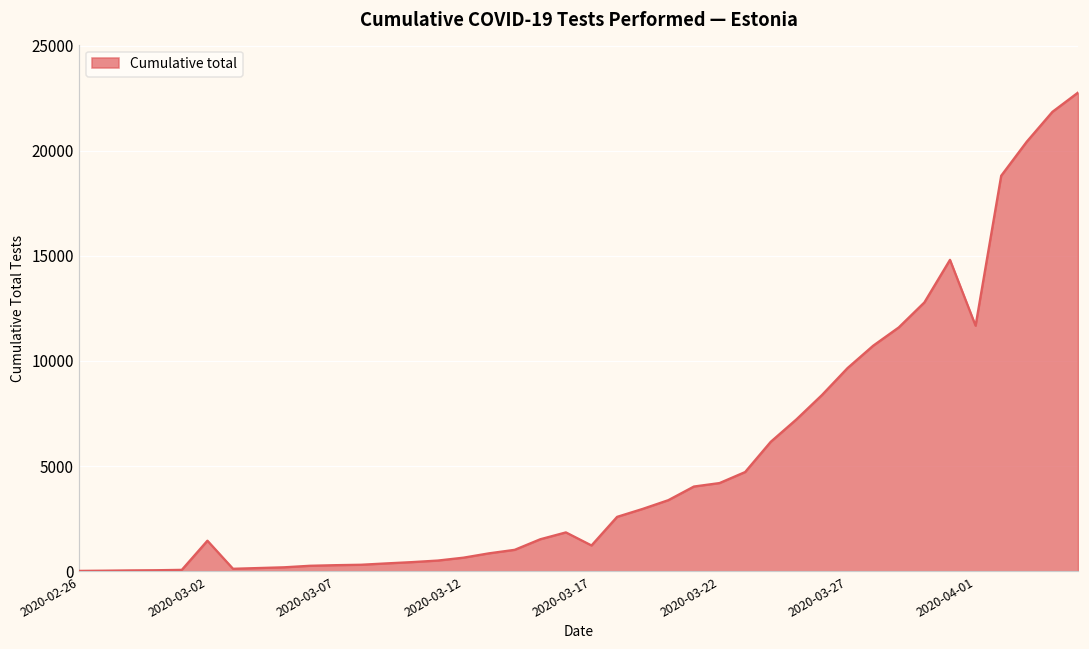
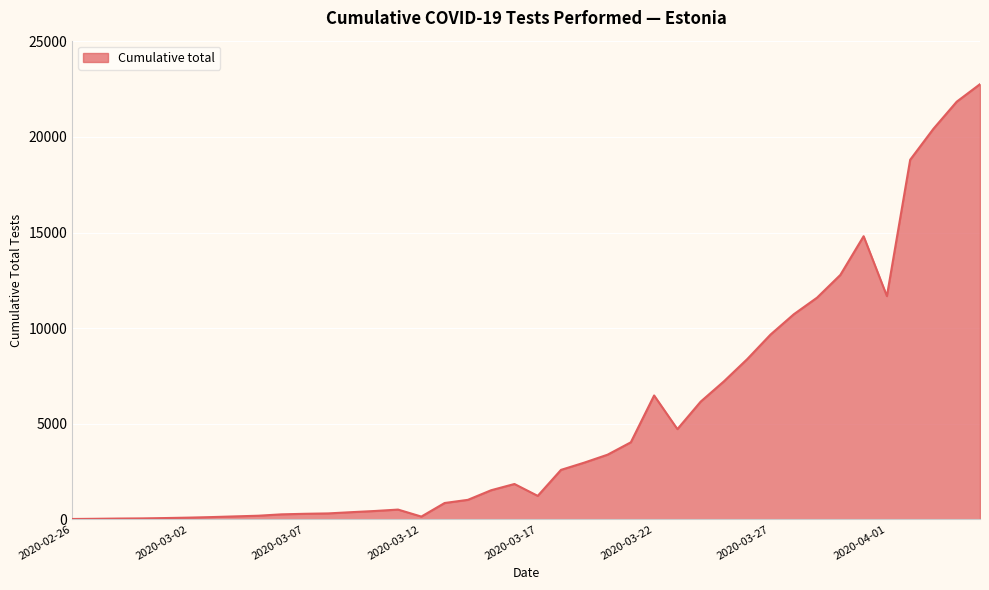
  {
    "2020-02-26": 0,
-   "2020-03-02": 1400,
+   "2020-03-02": 100,
    "2020-03-07": 300,
-   "2020-03-12": 600,
+   "2020-03-12": 100,
    "2020-03-17": 1200,
-   "2020-03-22": 4200,
+   "2020-03-22": 6500,
    "2020-03-27": 9700,
    "2020-04-01": 11700
  }
